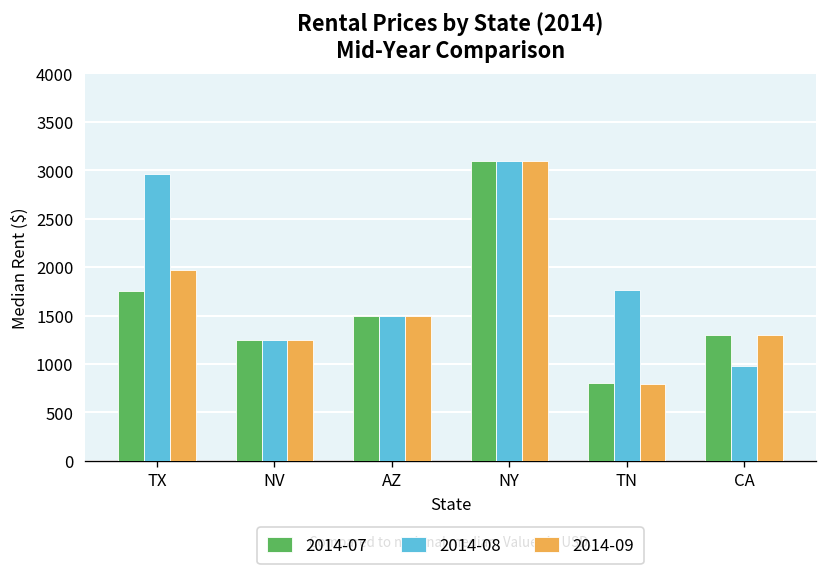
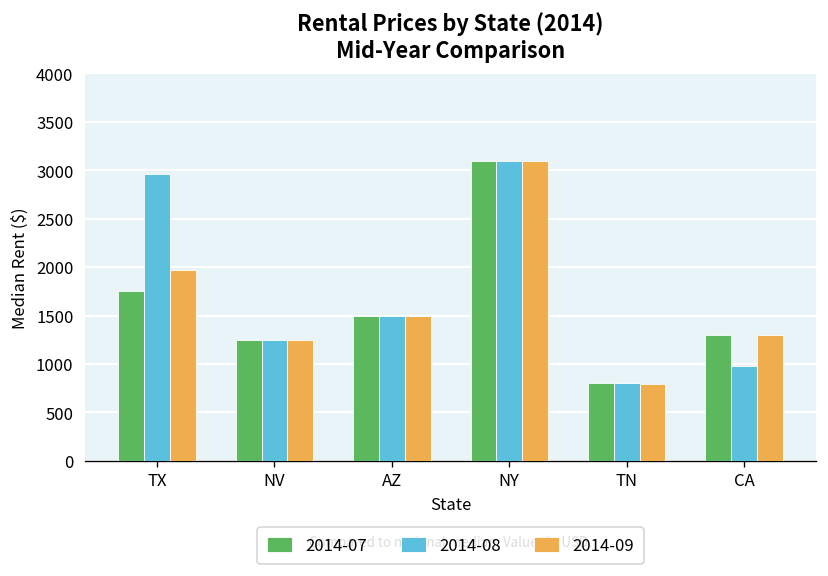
  {
    "2014-07": {
      "TX": 1800,
      "NV": 1300,
      "AZ": 1500,
      "NY": 3100,
      "TN": 800,
      "CA": 1300
    },
    "2014-08": {
      "TX": 3000,
      "NV": 1300,
      "AZ": 1500,
      "NY": 3100,
-     "TN": 1800,
+     "TN": 800,
      "CA": 1000
    },
    "2014-09": {
      "TX": 2000,
      "NV": 1300,
      "AZ": 1500,
      "NY": 3100,
      "TN": 800,
      "CA": 1300
    }
  }
